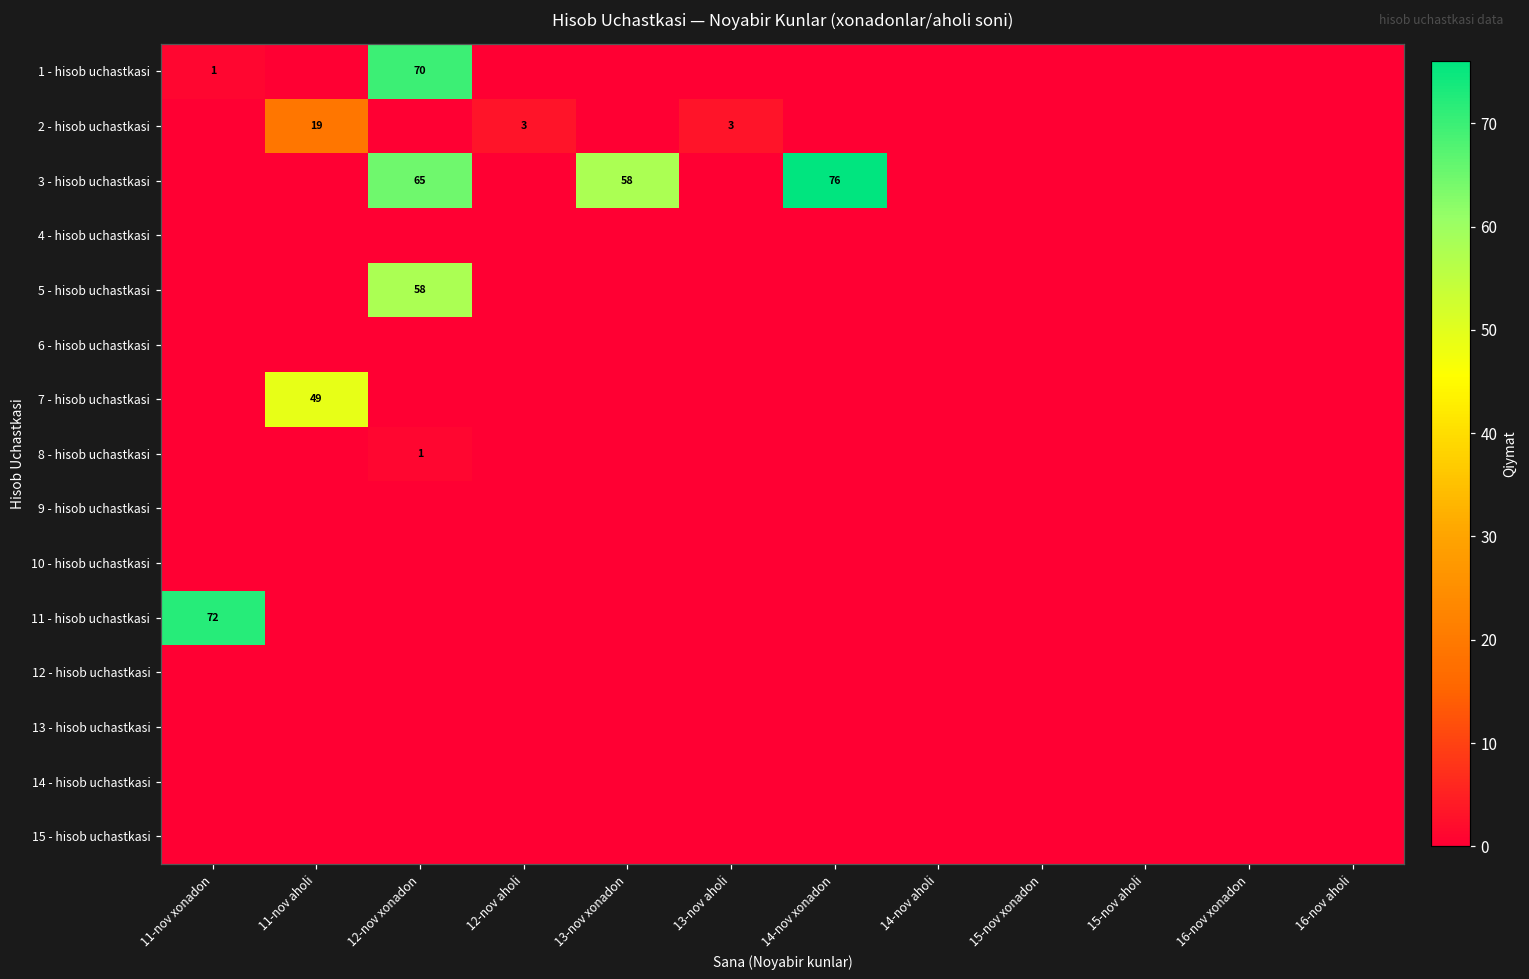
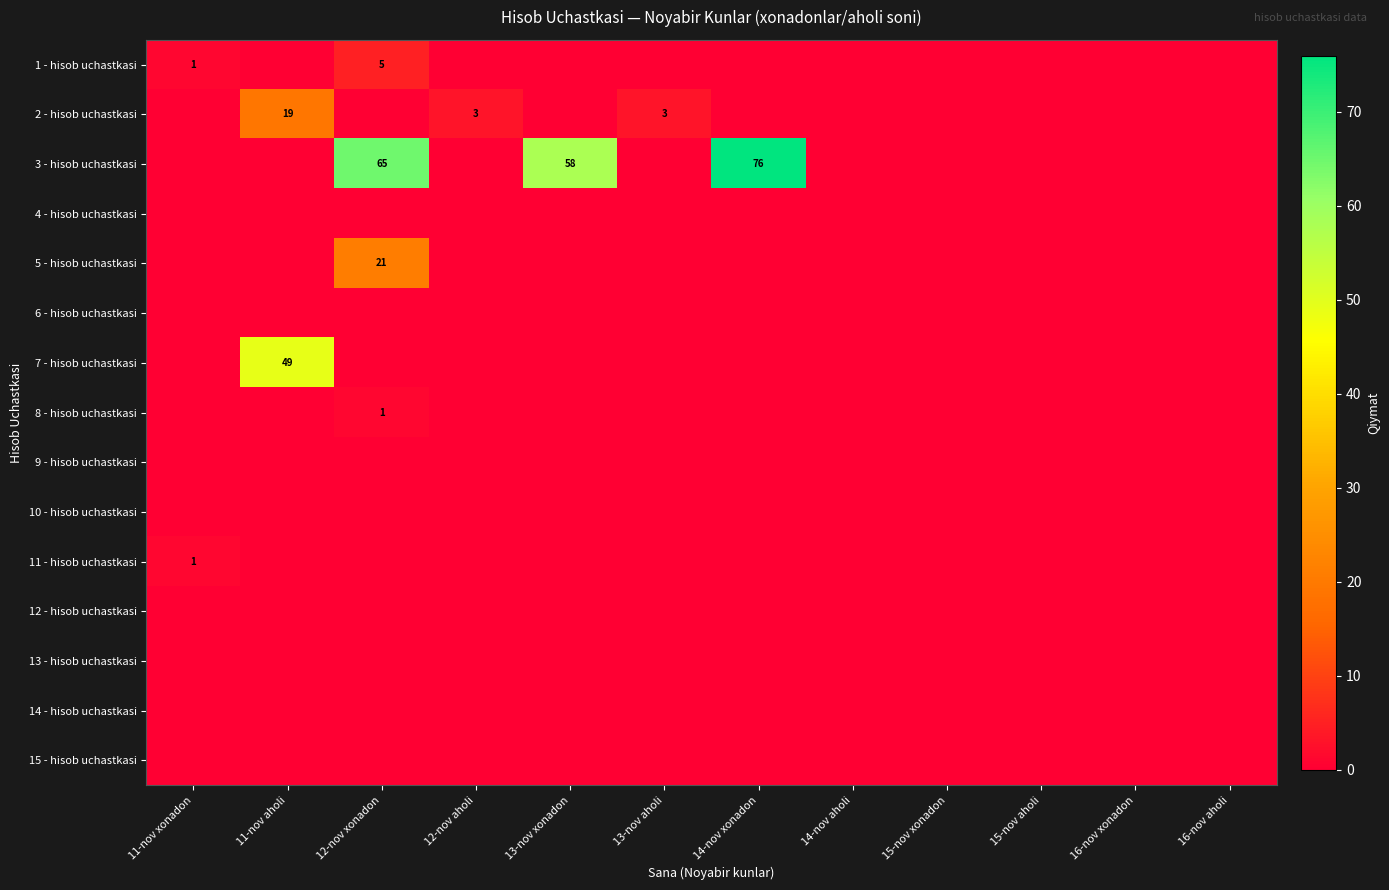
  {
    "1 - hisob uchastkasi": {
      "11-nov xonadon": 1,
-     "12-nov xonadon": 70
+     "12-nov xonadon": 5
    },
    "2 - hisob uchastkasi": {
      "11-nov aholi": 19,
      "12-nov aholi": 3,
      "13-nov aholi": 3
    },
    "3 - hisob uchastkasi": {
      "12-nov xonadon": 65,
      "13-nov xonadon": 58,
      "14-nov xonadon": 76
    },
    "5 - hisob uchastkasi": {
-     "12-nov xonadon": 58
+     "12-nov xonadon": 21
    },
    "7 - hisob uchastkasi": {
      "11-nov aholi": 49
    },
    "8 - hisob uchastkasi": {
      "12-nov xonadon": 1
    },
    "11 - hisob uchastkasi": {
-     "11-nov xonadon": 72
+     "11-nov xonadon": 1
    }
  }
